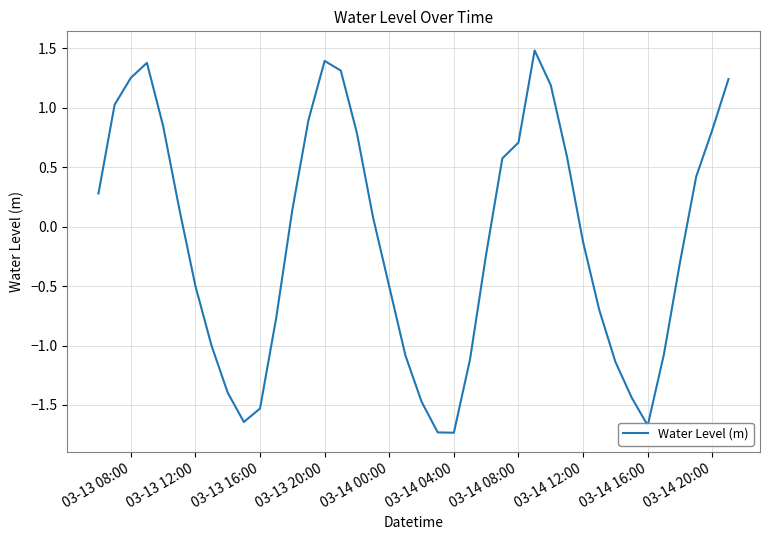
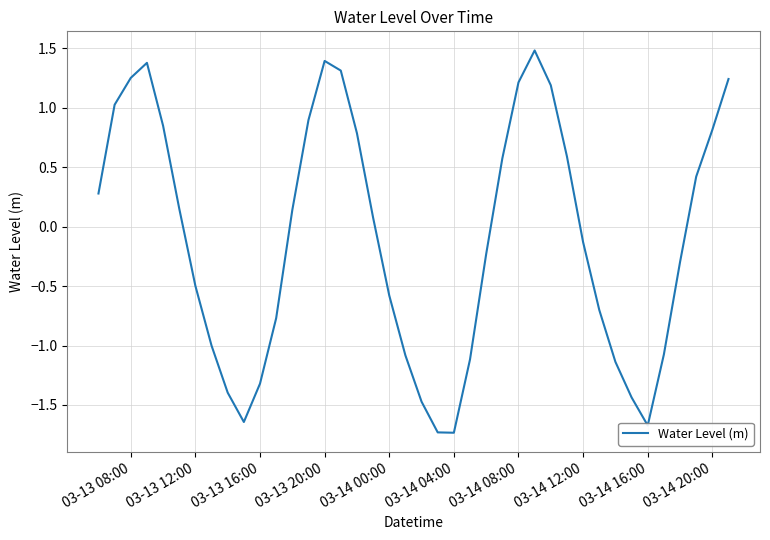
  {
    "03-13 08:00": 1.25,
    "03-13 12:00": -0.50,
-   "03-13 16:00": -1.53,
+   "03-13 16:00": -1.32,
    "03-13 20:00": 1.39,
-   "03-14 00:00": -0.50,
+   "03-14 00:00": -0.58,
    "03-14 04:00": -1.73,
-   "03-14 08:00": 0.71,
+   "03-14 08:00": 1.21,
    "03-14 12:00": -0.13,
    "03-14 20:00": 0.81
  }
